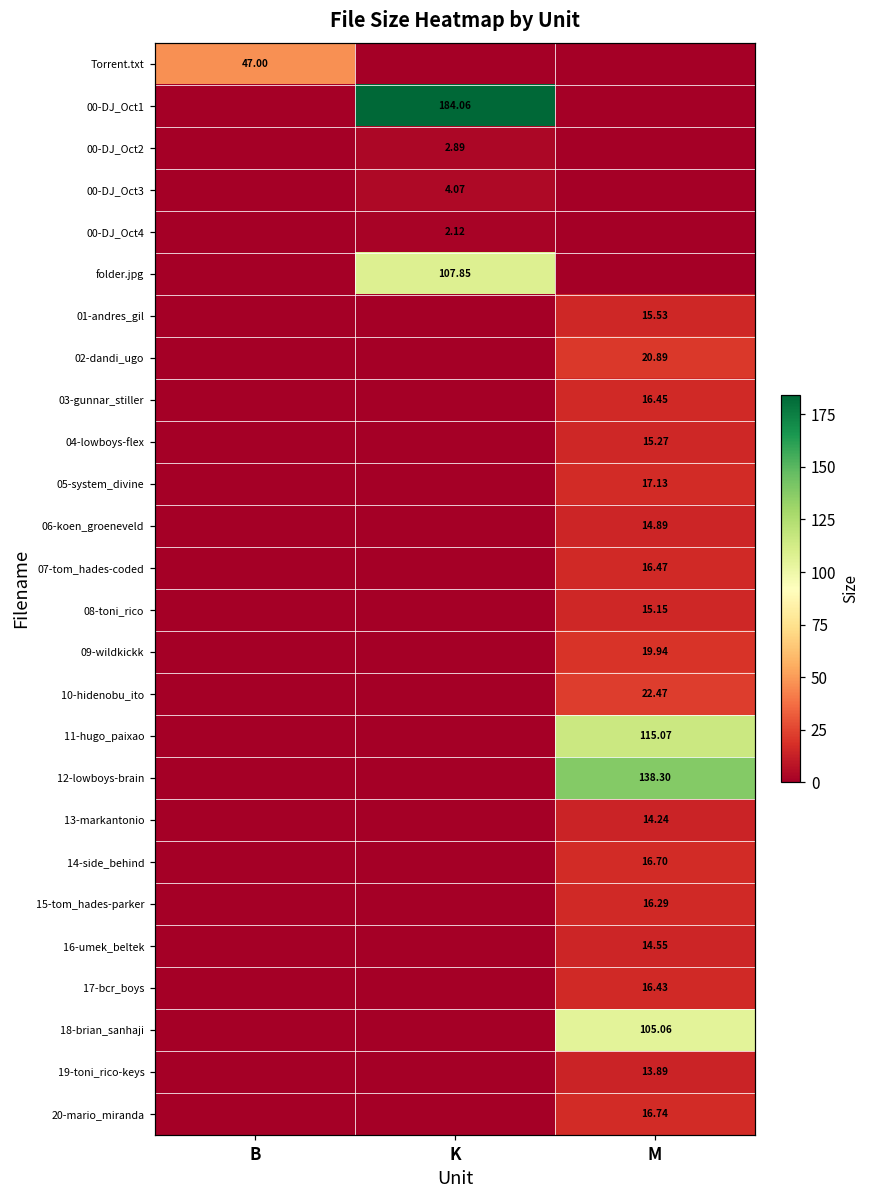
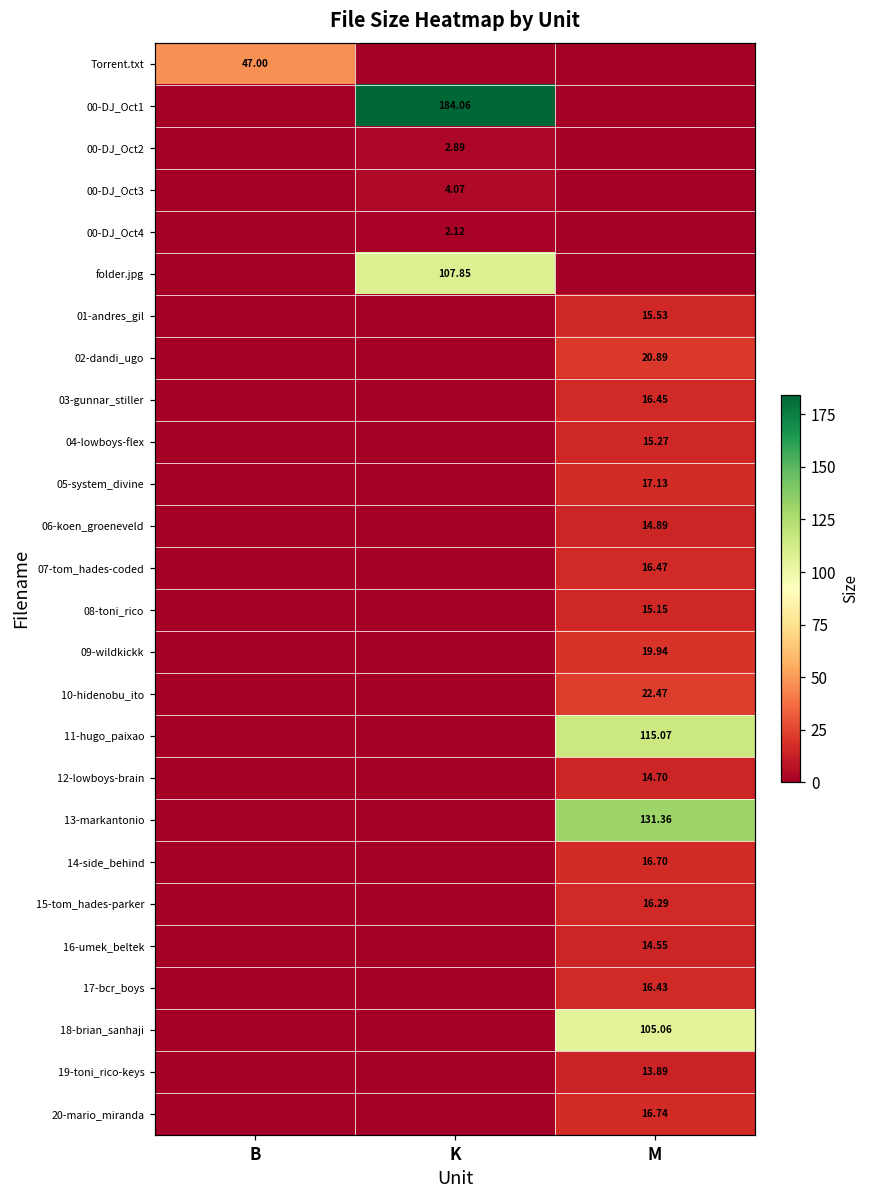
  {
    "Torrent.txt": {
      "B": 47.00
    },
    "00-DJ_Oct1": {
      "K": 184.06
    },
    "00-DJ_Oct2": {
      "K": 2.89
    },
    "00-DJ_Oct3": {
      "K": 4.07
    },
    "00-DJ_Oct4": {
      "K": 2.12
    },
    "folder.jpg": {
      "K": 107.85
    },
    "01-andres_gil": {
      "M": 15.53
    },
    "02-dandi_ugo": {
      "M": 20.89
    },
    "03-gunnar_stiller": {
      "M": 16.45
    },
    "04-lowboys-flex": {
      "M": 15.27
    },
    "05-system_divine": {
      "M": 17.13
    },
    "06-koen_groeneveld": {
      "M": 14.89
    },
    "07-tom_hades-coded": {
      "M": 16.47
    },
    "08-toni_rico": {
      "M": 15.15
    },
    "09-wildkickk": {
      "M": 19.94
    },
    "10-hidenobu_ito": {
      "M": 22.47
    },
    "11-hugo_paixao": {
      "M": 115.07
    },
    "12-lowboys-brain": {
-     "M": 138.30
+     "M": 14.70
    },
    "13-markantonio": {
-     "M": 14.24
+     "M": 131.36
    },
    "14-side_behind": {
      "M": 16.70
    },
    "15-tom_hades-parker": {
      "M": 16.29
    },
    "16-umek_beltek": {
      "M": 14.55
    },
    "17-bcr_boys": {
      "M": 16.43
    },
    "18-brian_sanhaji": {
      "M": 105.06
    },
    "19-toni_rico-keys": {
      "M": 13.89
    },
    "20-mario_miranda": {
      "M": 16.74
    }
  }
